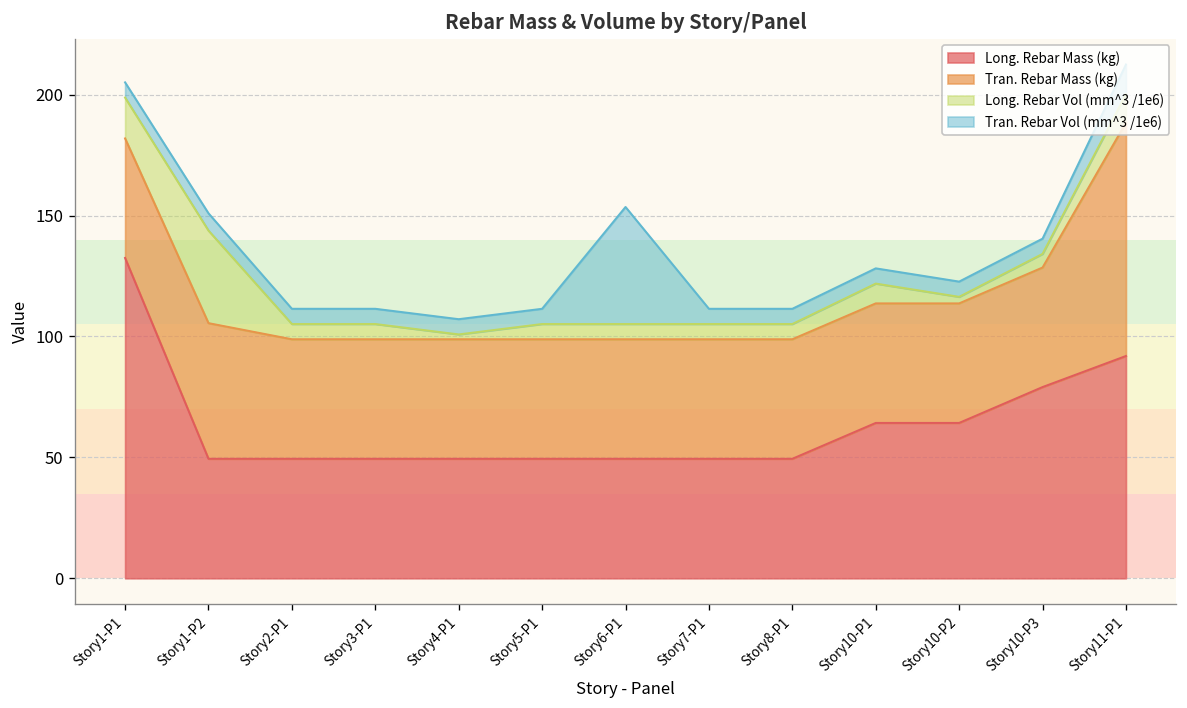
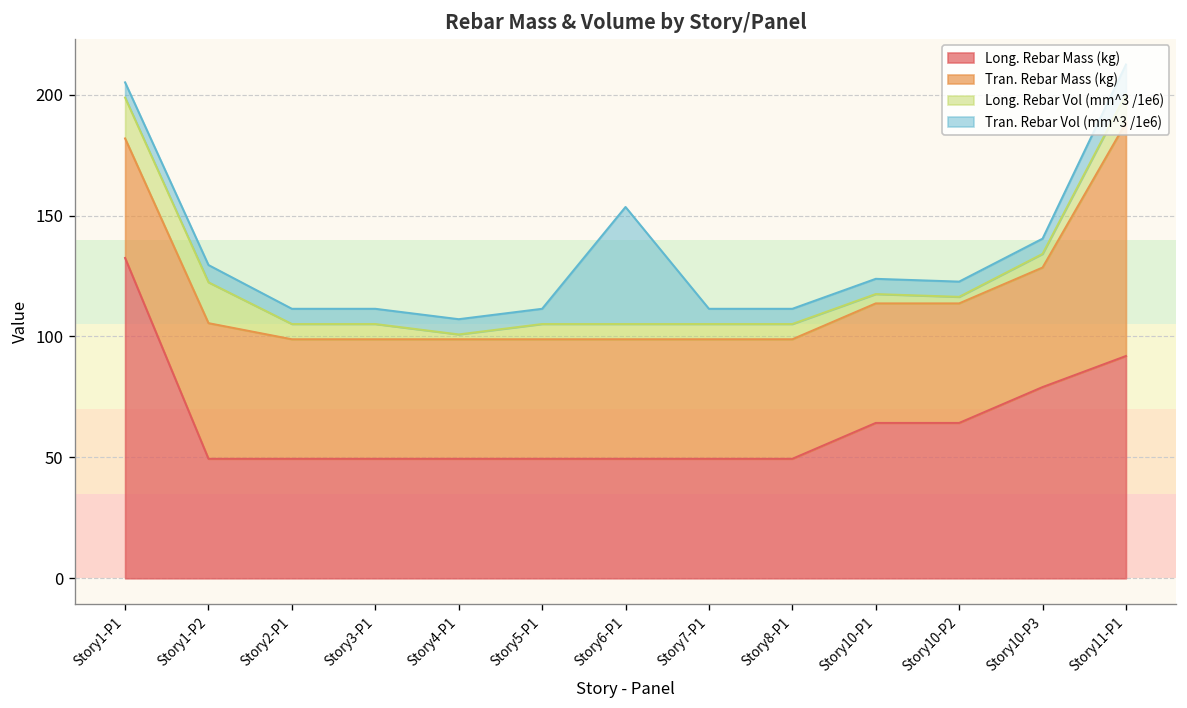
  {
    "Long. Rebar Vol (mm^3 /1e6)": {
      "Story1-P1": 17,
-     "Story1-P2": 38,
+     "Story1-P2": 17,
      "Story2-P1": 6,
      "Story3-P1": 6,
      "Story4-P1": 2,
      "Story5-P1": 6,
      "Story6-P1": 6,
      "Story7-P1": 6,
      "Story8-P1": 6,
-     "Story10-P1": 8,
+     "Story10-P1": 4,
      "Story10-P2": 3,
      "Story10-P3": 6
    },
    "Tran. Rebar Vol (mm^3 /1e6)": {
      "Story1-P1": 6,
      "Story1-P2": 7,
      "Story2-P1": 6,
      "Story3-P1": 6,
      "Story4-P1": 6,
      "Story5-P1": 6,
      "Story6-P1": 48,
      "Story7-P1": 6,
      "Story8-P1": 6,
      "Story10-P1": 6,
      "Story10-P2": 6,
      "Story10-P3": 6
    }
  }
